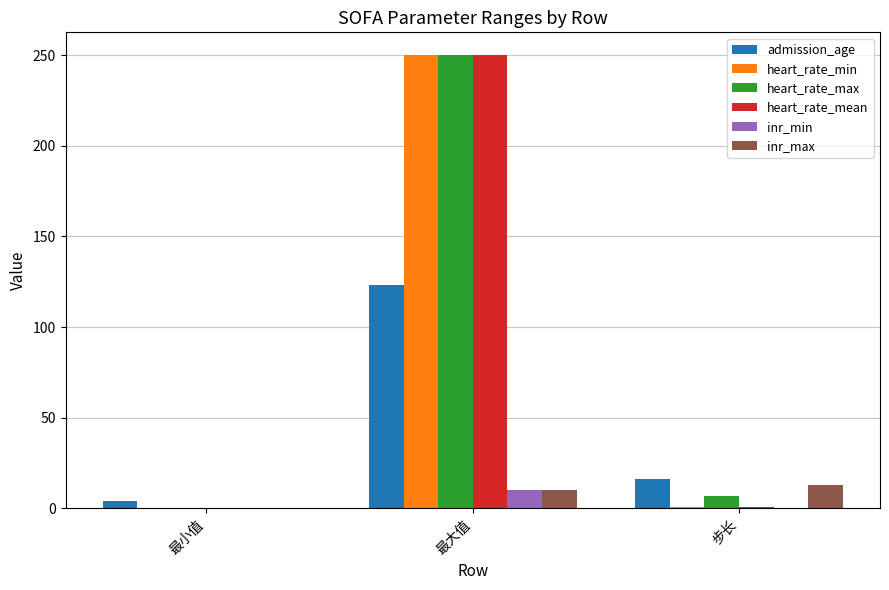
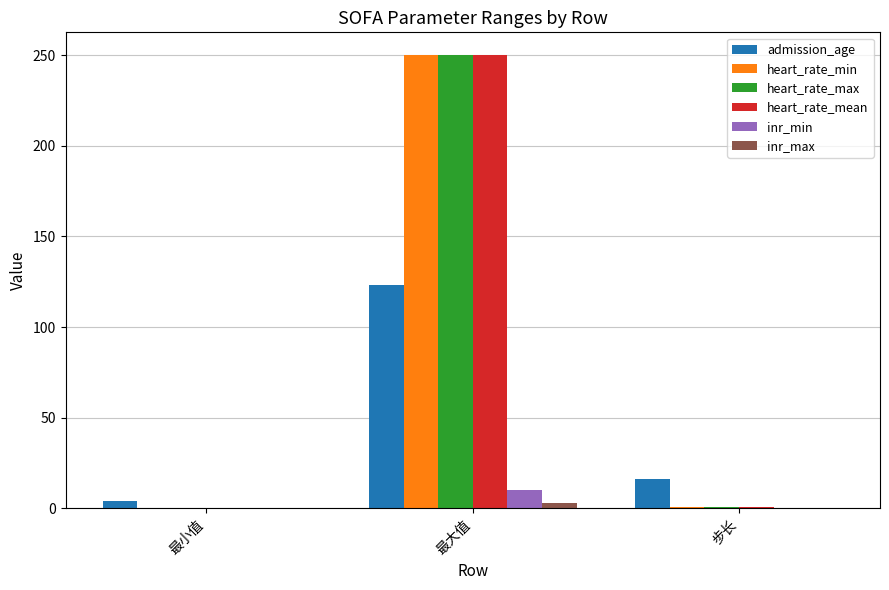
  {
    "admission_age": {
      "最小值": 4,
      "最大值": 123,
      "步长": 16
    },
    "heart_rate_min": {
      "最小值": 0,
      "最大值": 250
    },
    "heart_rate_max": {
      "最小值": 0,
      "最大值": 250,
-     "步长": 7
+     "步长": 1
    },
    "heart_rate_mean": {
      "最小值": 0,
      "最大值": 250
    },
    "inr_min": {
      "最小值": 0,
      "最大值": 10
    },
    "inr_max": {
      "最小值": 0,
-     "最大值": 10,
-     "步长": 13
+     "最大值": 3,
+     "步长": 0
    }
  }
